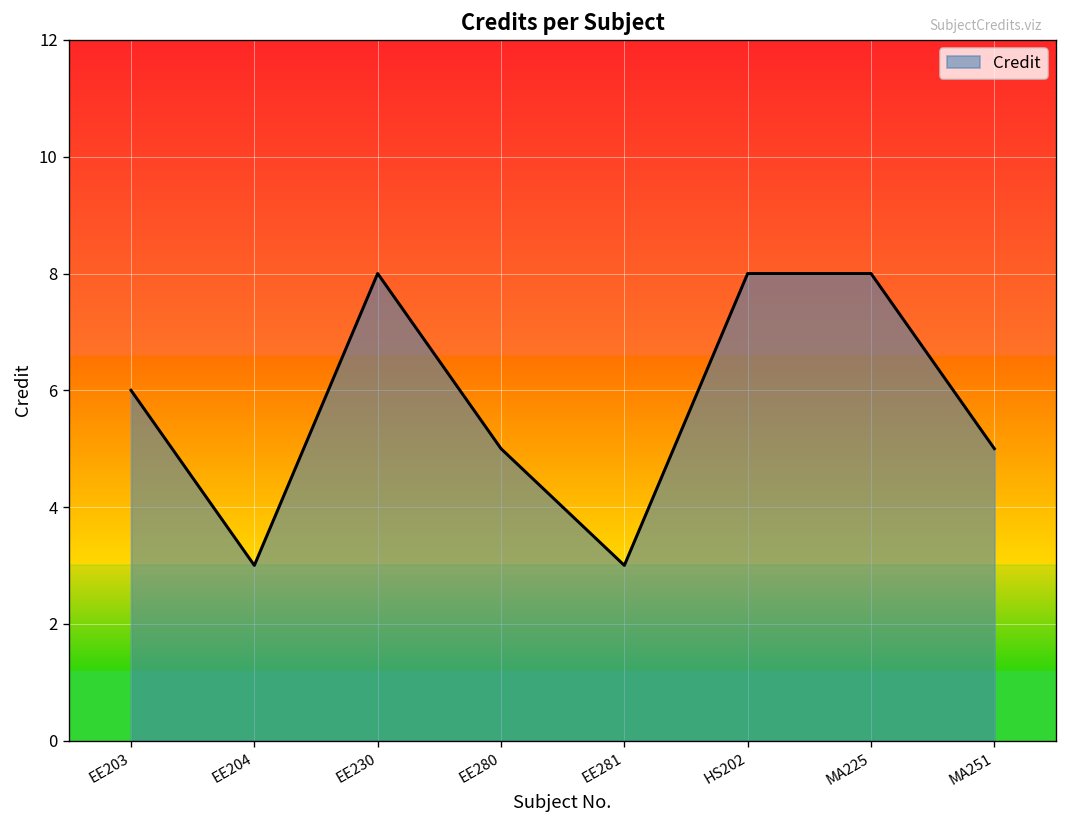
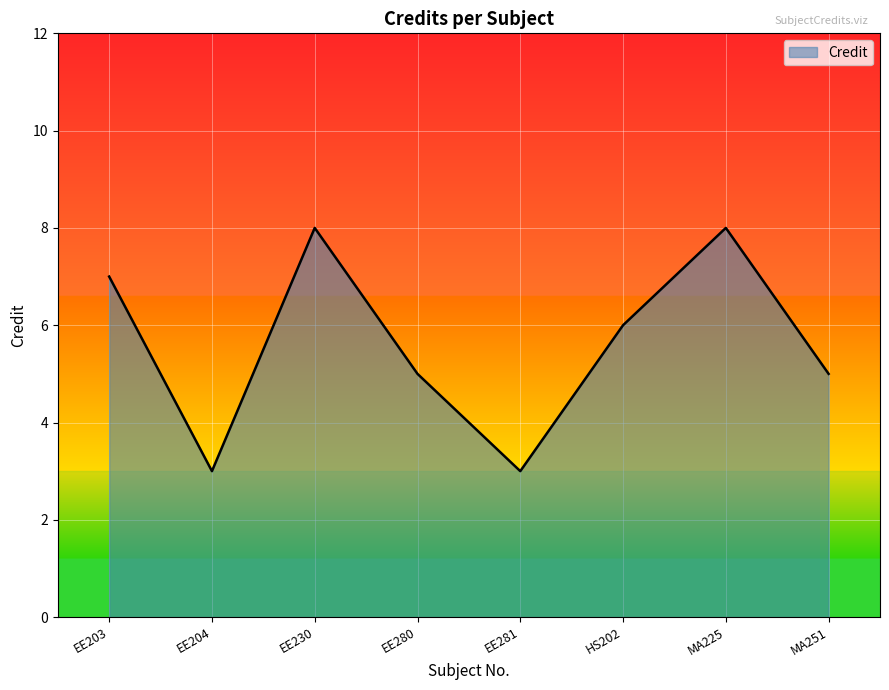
  {
-   "EE203": 6,
+   "EE203": 7,
    "EE204": 3,
    "EE230": 8,
    "EE280": 5,
    "EE281": 3,
-   "HS202": 8,
+   "HS202": 6,
    "MA225": 8,
    "MA251": 5
  }
